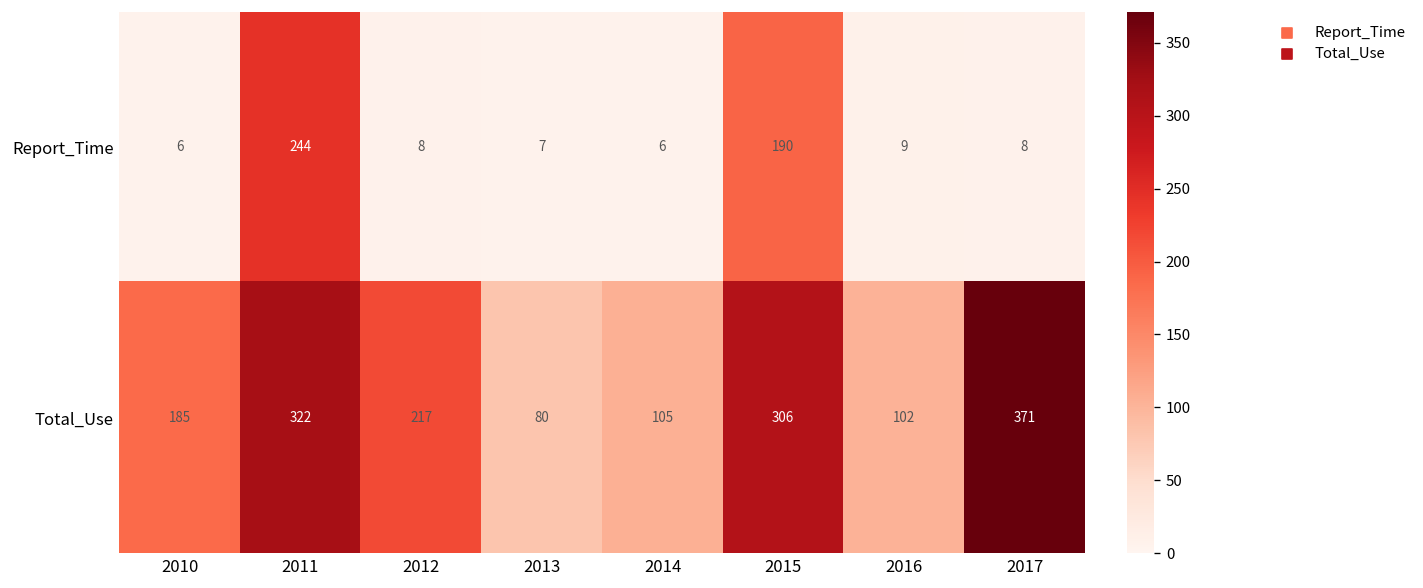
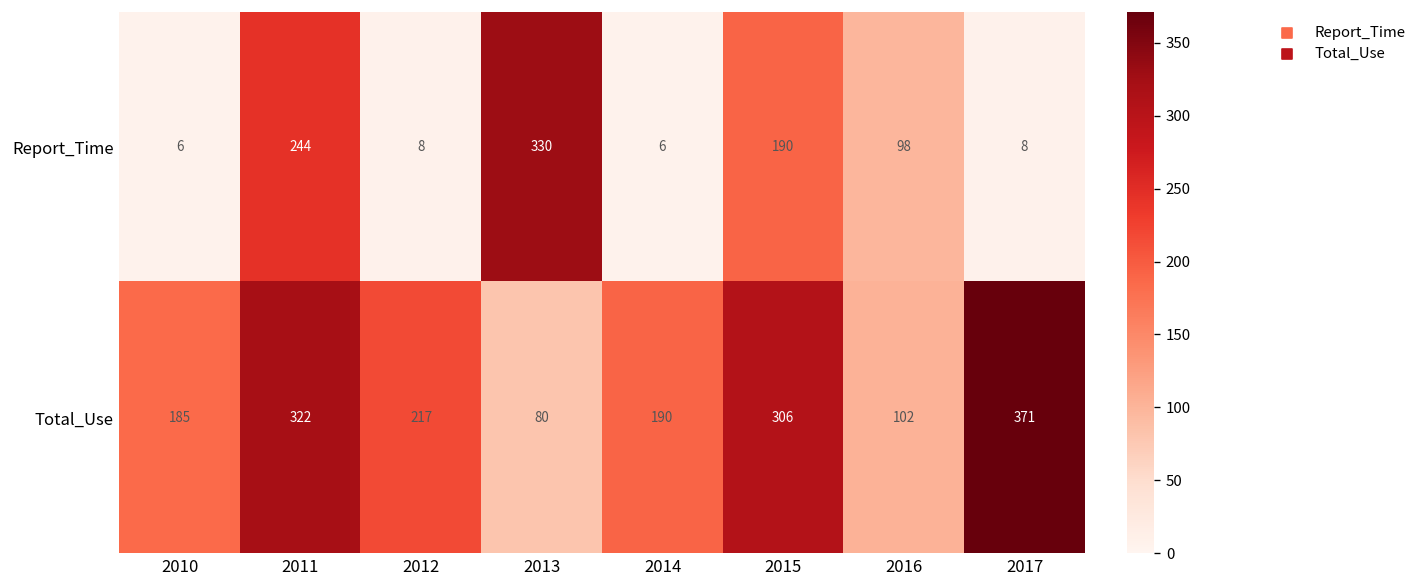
  {
    "Report_Time": {
      "2010": 6,
      "2011": 244,
      "2012": 8,
-     "2013": 7,
+     "2013": 330,
      "2014": 6,
      "2015": 190,
-     "2016": 9,
+     "2016": 98,
      "2017": 8
    },
    "Total_Use": {
      "2010": 185,
      "2011": 322,
      "2012": 217,
      "2013": 80,
-     "2014": 105,
+     "2014": 190,
      "2015": 306,
      "2016": 102,
      "2017": 371
    }
  }
